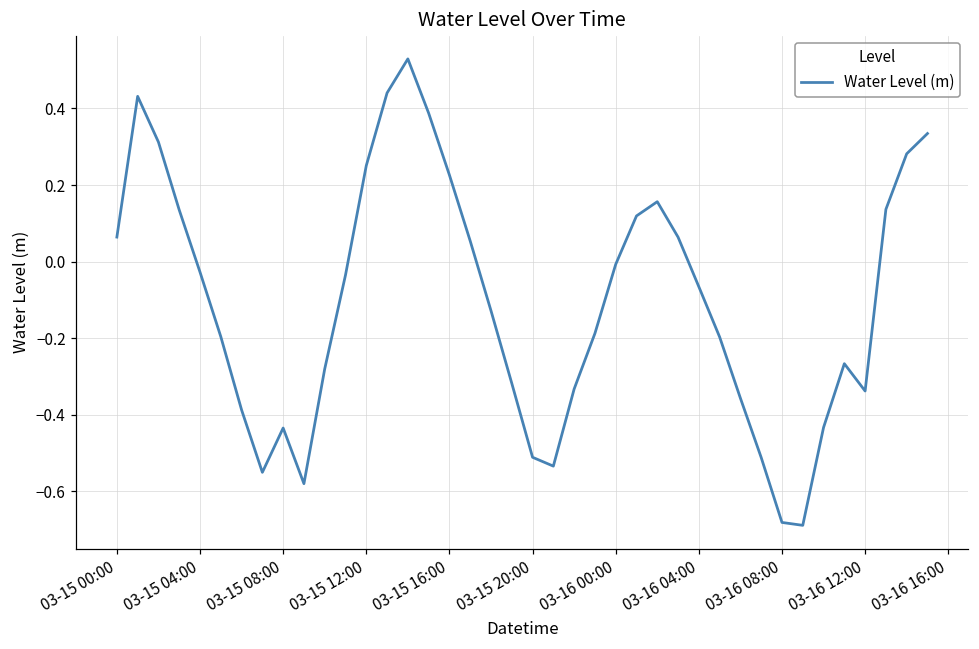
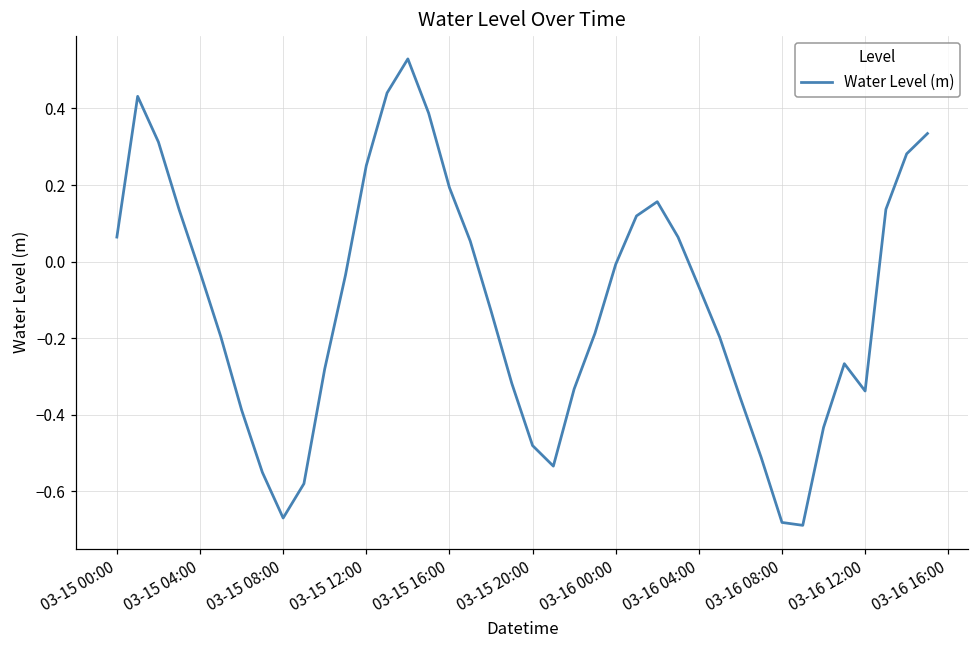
  {
    "03-15 00:00": 0.06,
    "03-15 04:00": -0.03,
-   "03-15 08:00": -0.43,
+   "03-15 08:00": -0.67,
    "03-15 12:00": 0.25,
-   "03-15 16:00": 0.23,
-   "03-15 20:00": -0.51,
+   "03-15 16:00": 0.19,
+   "03-15 20:00": -0.48,
    "03-16 00:00": -0.01,
    "03-16 04:00": -0.07,
    "03-16 08:00": -0.68,
    "03-16 12:00": -0.34
  }
